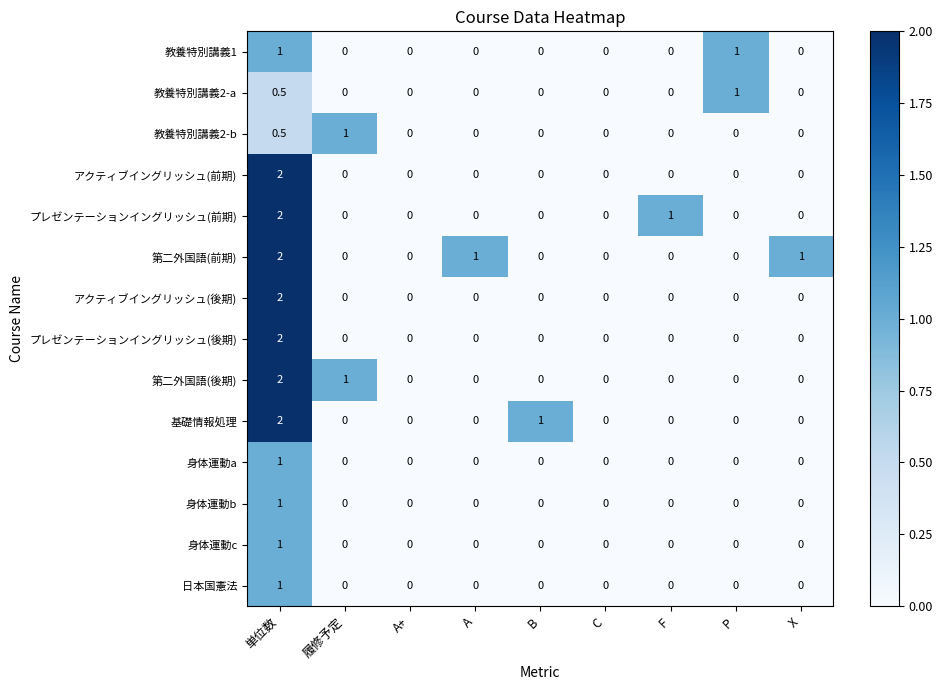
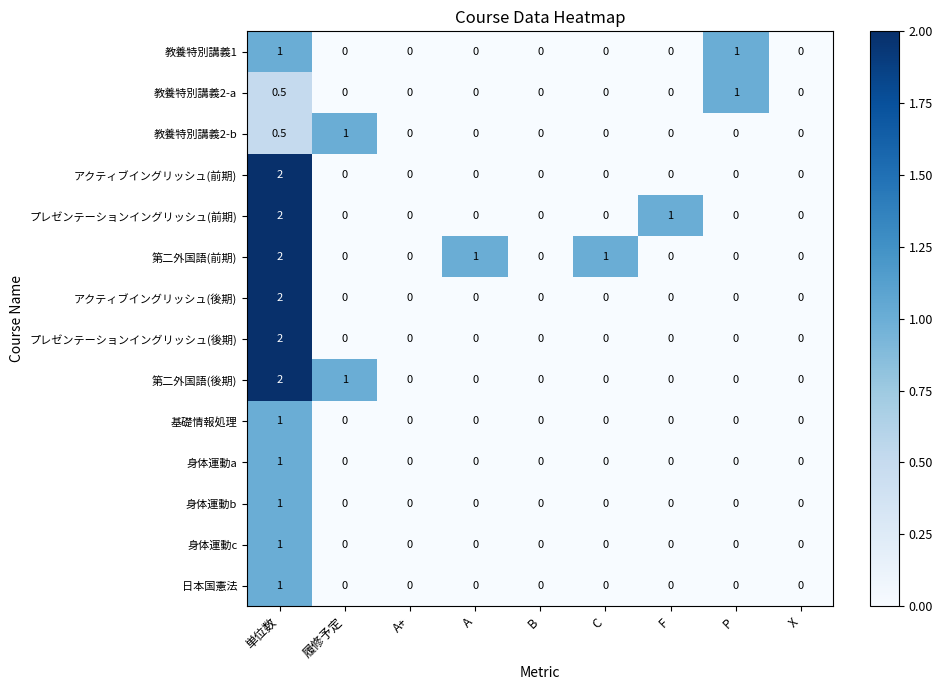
  {
    "教養特別講義1": {
      "単位数": 1,
      "履修予定": 0,
      "A+": 0,
      "A": 0,
      "B": 0,
      "C": 0,
      "F": 0,
      "P": 1,
      "X": 0
    },
    "教養特別講義2-a": {
      "単位数": 0.5,
      "履修予定": 0,
      "A+": 0,
      "A": 0,
      "B": 0,
      "C": 0,
      "F": 0,
      "P": 1,
      "X": 0
    },
    "教養特別講義2-b": {
      "単位数": 0.5,
      "履修予定": 1,
      "A+": 0,
      "A": 0,
      "B": 0,
      "C": 0,
      "F": 0,
      "P": 0,
      "X": 0
    },
    "アクティブイングリッシュ(前期)": {
      "単位数": 2,
      "履修予定": 0,
      "A+": 0,
      "A": 0,
      "B": 0,
      "C": 0,
      "F": 0,
      "P": 0,
      "X": 0
    },
    "プレゼンテーションイングリッシュ(前期)": {
      "単位数": 2,
      "履修予定": 0,
      "A+": 0,
      "A": 0,
      "B": 0,
      "C": 0,
      "F": 1,
      "P": 0,
      "X": 0
    },
    "第二外国語(前期)": {
      "単位数": 2,
      "履修予定": 0,
      "A+": 0,
      "A": 1,
      "B": 0,
-     "C": 0,
+     "C": 1,
      "F": 0,
      "P": 0,
-     "X": 1
+     "X": 0
    },
    "アクティブイングリッシュ(後期)": {
      "単位数": 2,
      "履修予定": 0,
      "A+": 0,
      "A": 0,
      "B": 0,
      "C": 0,
      "F": 0,
      "P": 0,
      "X": 0
    },
    "プレゼンテーションイングリッシュ(後期)": {
      "単位数": 2,
      "履修予定": 0,
      "A+": 0,
      "A": 0,
      "B": 0,
      "C": 0,
      "F": 0,
      "P": 0,
      "X": 0
    },
    "第二外国語(後期)": {
      "単位数": 2,
      "履修予定": 1,
      "A+": 0,
      "A": 0,
      "B": 0,
      "C": 0,
      "F": 0,
      "P": 0,
      "X": 0
    },
    "基礎情報処理": {
-     "単位数": 2,
+     "単位数": 1,
      "履修予定": 0,
      "A+": 0,
      "A": 0,
-     "B": 1,
+     "B": 0,
      "C": 0,
      "F": 0,
      "P": 0,
      "X": 0
    },
    "身体運動a": {
      "単位数": 1,
      "履修予定": 0,
      "A+": 0,
      "A": 0,
      "B": 0,
      "C": 0,
      "F": 0,
      "P": 0,
      "X": 0
    },
    "身体運動b": {
      "単位数": 1,
      "履修予定": 0,
      "A+": 0,
      "A": 0,
      "B": 0,
      "C": 0,
      "F": 0,
      "P": 0,
      "X": 0
    },
    "身体運動c": {
      "単位数": 1,
      "履修予定": 0,
      "A+": 0,
      "A": 0,
      "B": 0,
      "C": 0,
      "F": 0,
      "P": 0,
      "X": 0
    },
    "日本国憲法": {
      "単位数": 1,
      "履修予定": 0,
      "A+": 0,
      "A": 0,
      "B": 0,
      "C": 0,
      "F": 0,
      "P": 0,
      "X": 0
    }
  }
